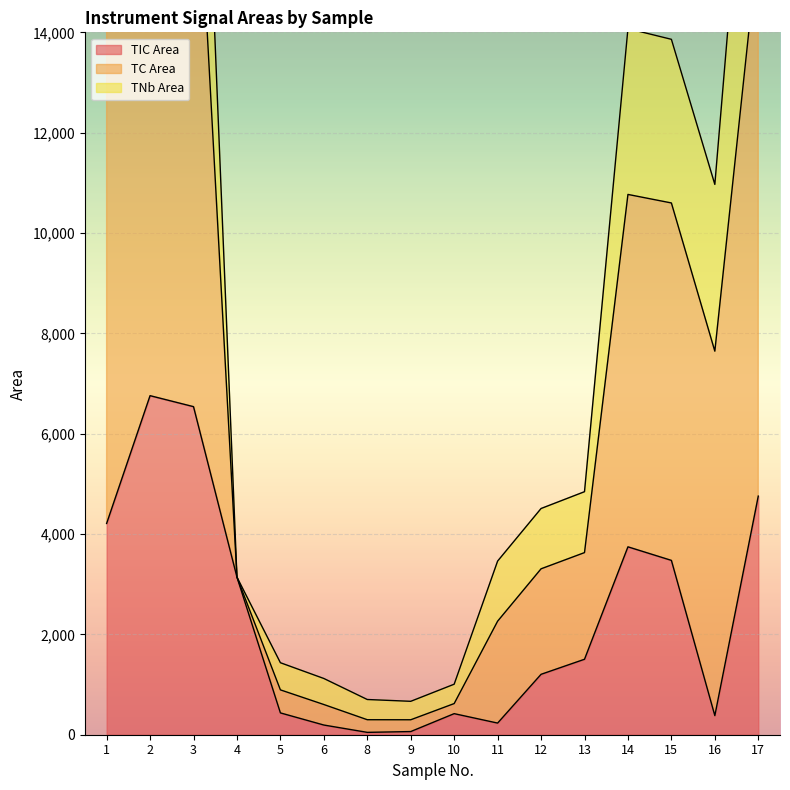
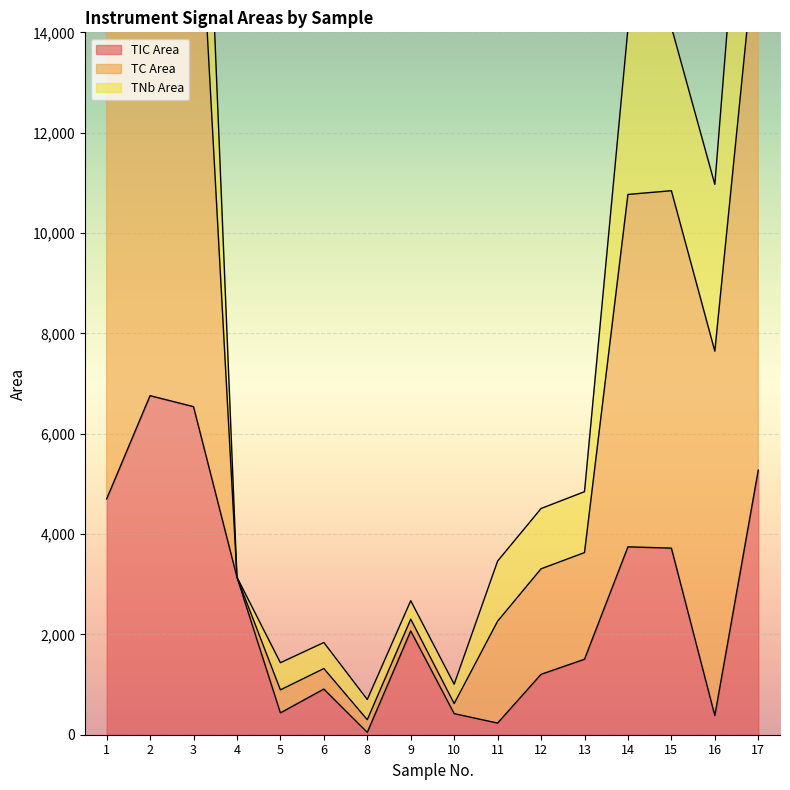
  {
    "TIC Area": {
-     "1": "4,200",
+     "1": "4,700",
      "2": "6,800",
      "3": "6,500",
      "5": "400",
-     "6": "200",
+     "6": "900",
      "8": "0",
-     "9": "100",
+     "9": "2,100",
      "10": "400",
      "11": "200",
      "12": "1,200",
      "13": "1,500",
      "14": "3,700",
-     "15": "3,500",
+     "15": "3,700",
      "16": "400",
-     "17": "4,800"
+     "17": "5,300"
    }
  }
